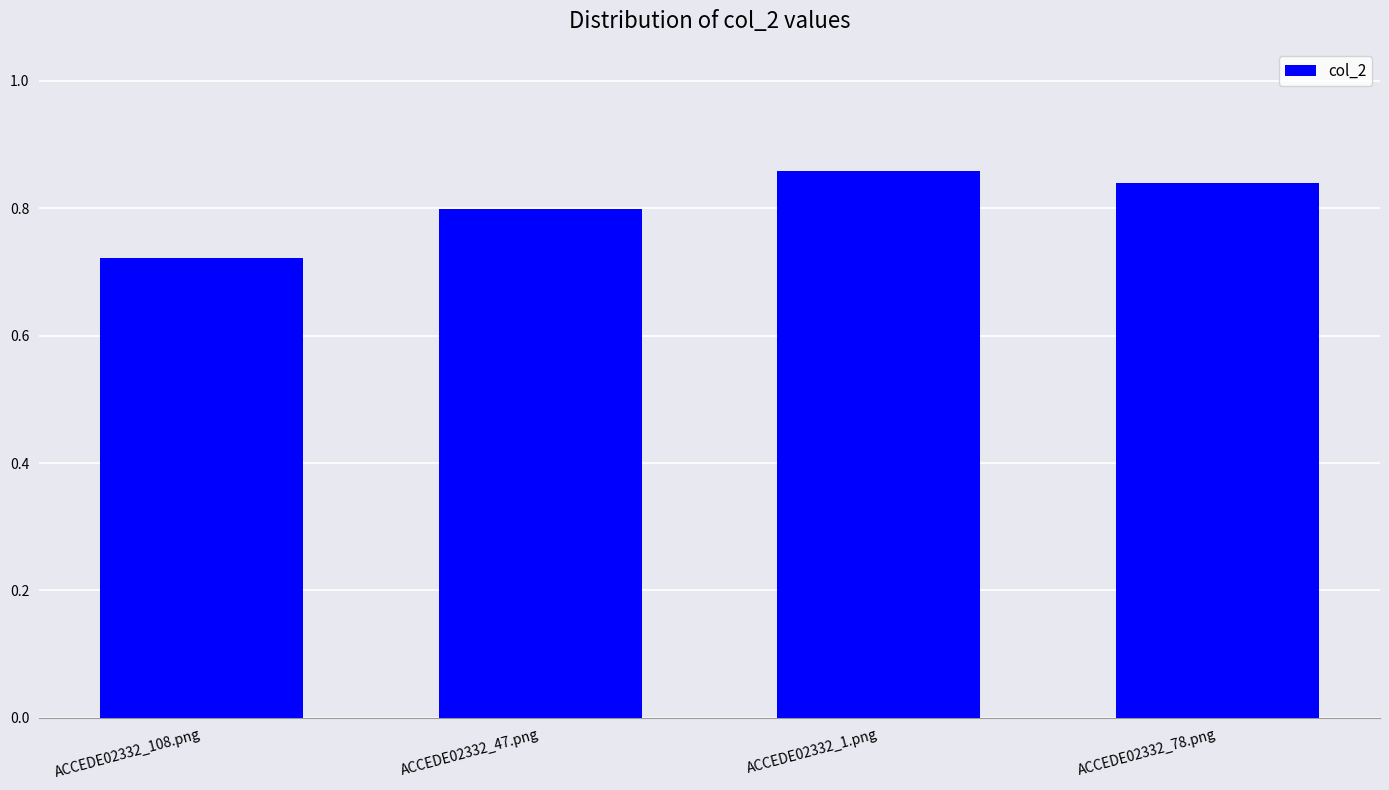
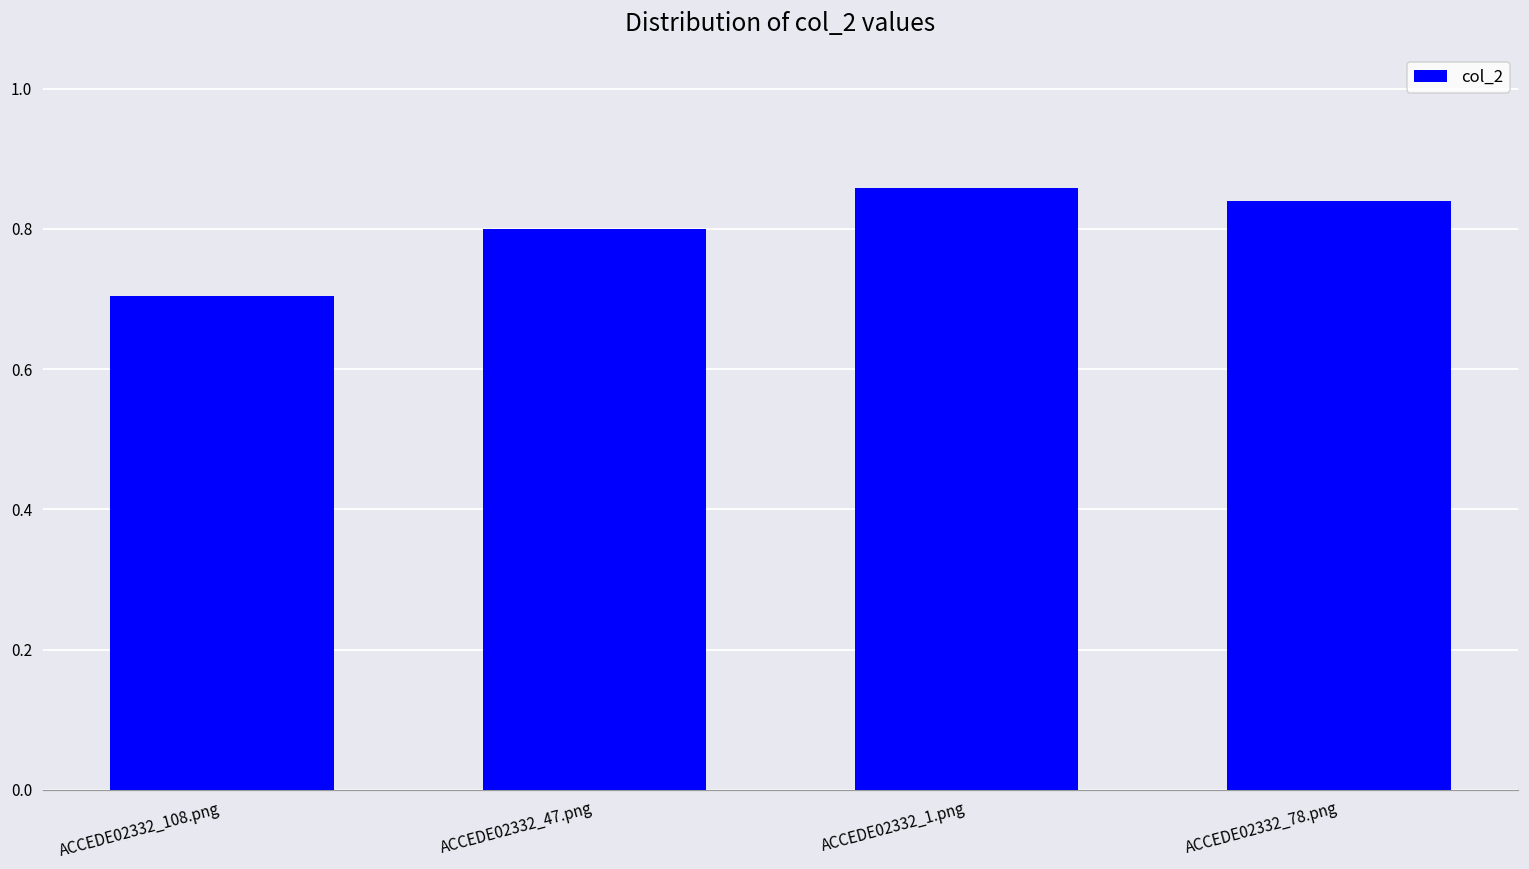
  {
-   "ACCEDE02332_108.png": 0.72,
+   "ACCEDE02332_108.png": 0.70,
    "ACCEDE02332_47.png": 0.80,
    "ACCEDE02332_1.png": 0.86,
    "ACCEDE02332_78.png": 0.84
  }
